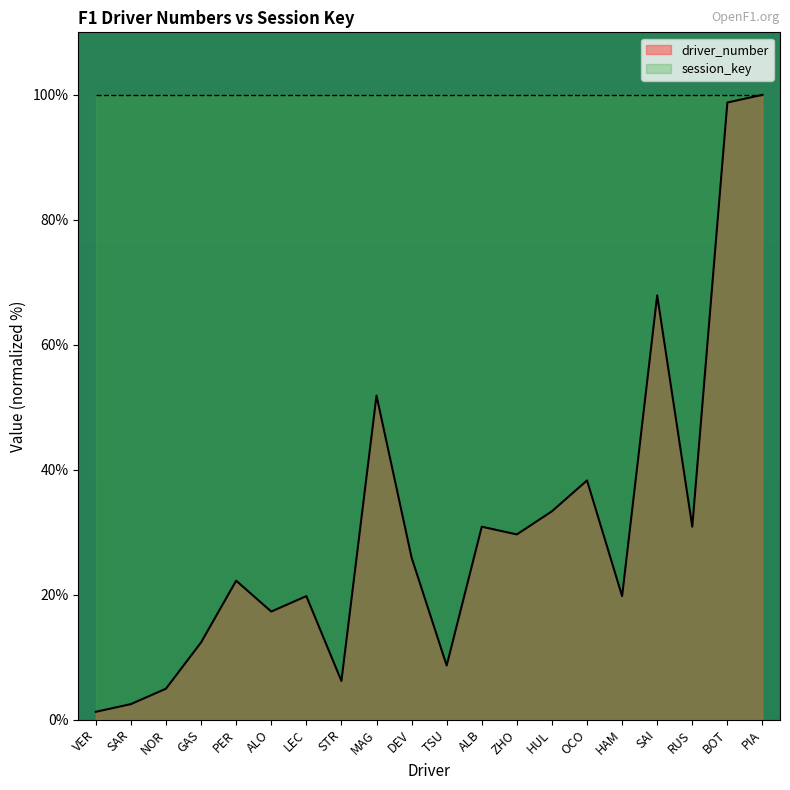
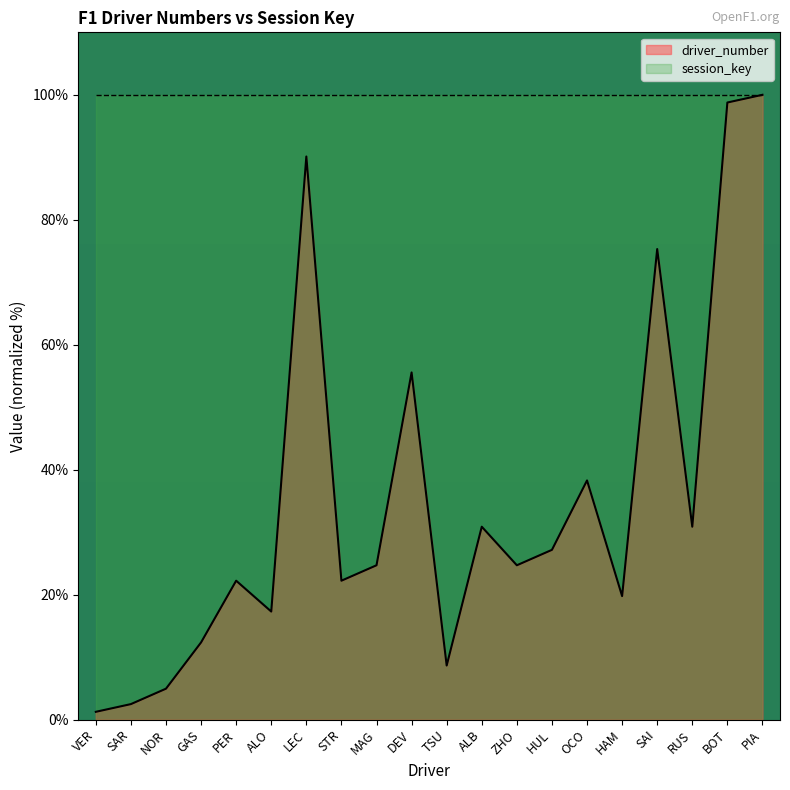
  {
    "driver_number": {
      "VER": "1%",
      "SAR": "2%",
      "NOR": "5%",
      "GAS": "12%",
      "PER": "22%",
      "ALO": "17%",
-     "LEC": "20%",
-     "STR": "6%",
-     "MAG": "52%",
-     "DEV": "26%",
+     "LEC": "90%",
+     "STR": "22%",
+     "MAG": "25%",
+     "DEV": "56%",
      "TSU": "9%",
      "ALB": "31%",
-     "ZHO": "30%",
-     "HUL": "33%",
+     "ZHO": "25%",
+     "HUL": "27%",
      "OCO": "38%",
      "HAM": "20%",
-     "SAI": "68%",
+     "SAI": "75%",
      "RUS": "31%",
      "BOT": "99%"
    },
    "session_key": {
      "VER": "100%",
      "SAR": "100%",
      "NOR": "100%",
      "GAS": "100%",
      "PER": "100%",
      "ALO": "100%",
      "LEC": "100%",
      "STR": "100%",
      "MAG": "100%",
      "DEV": "100%",
      "TSU": "100%",
      "ALB": "100%",
      "ZHO": "100%",
      "HUL": "100%",
      "OCO": "100%",
      "HAM": "100%",
      "SAI": "100%",
      "RUS": "100%",
      "BOT": "100%"
    }
  }
